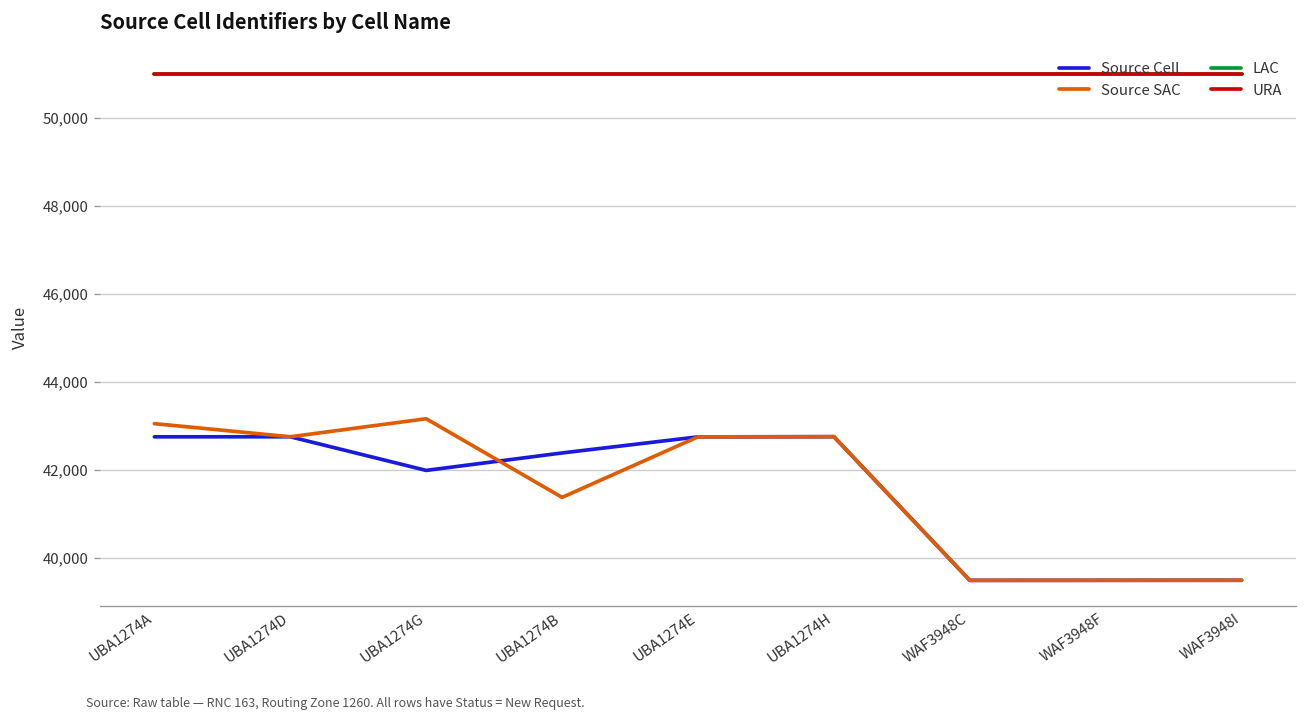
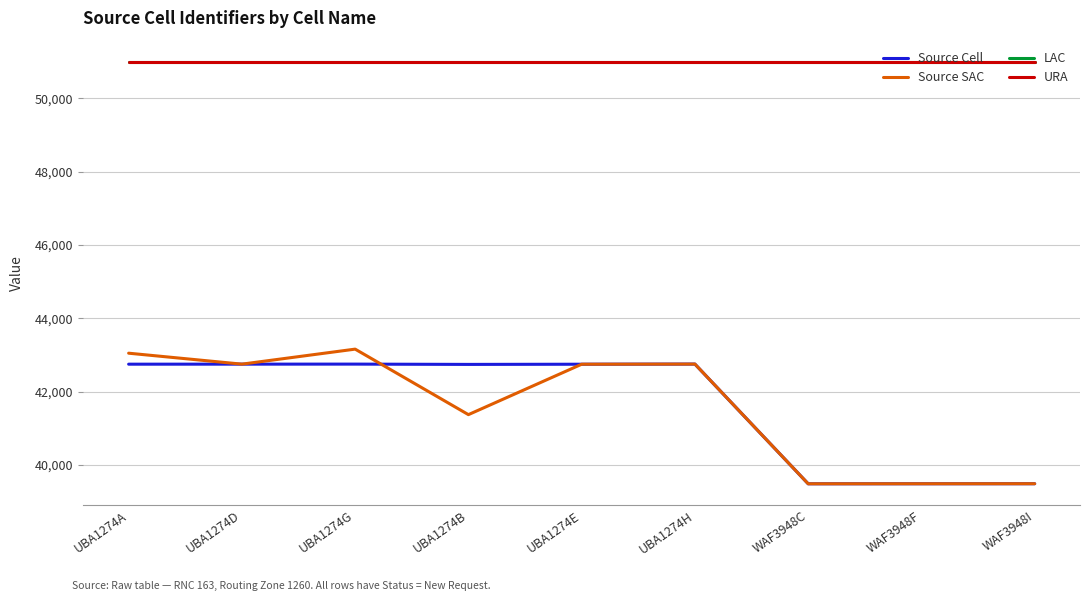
  {
    "Source Cell": {
      "UBA1274A": "42,700",
-     "UBA1274G": "42,000",
-     "UBA1274B": "42,400"
+     "UBA1274G": "42,700",
+     "UBA1274B": "42,700"
    },
    "Source SAC": {
      "UBA1274A": "43,000",
      "UBA1274G": "43,200",
      "UBA1274B": "41,400"
    },
    "URA": {
      "UBA1274A": "51,000",
      "UBA1274D": "51,000",
      "UBA1274G": "51,000",
      "UBA1274B": "51,000",
      "UBA1274E": "51,000",
      "UBA1274H": "51,000",
      "WAF3948C": "51,000",
      "WAF3948F": "51,000",
      "WAF3948I": "51,000"
    }
  }
